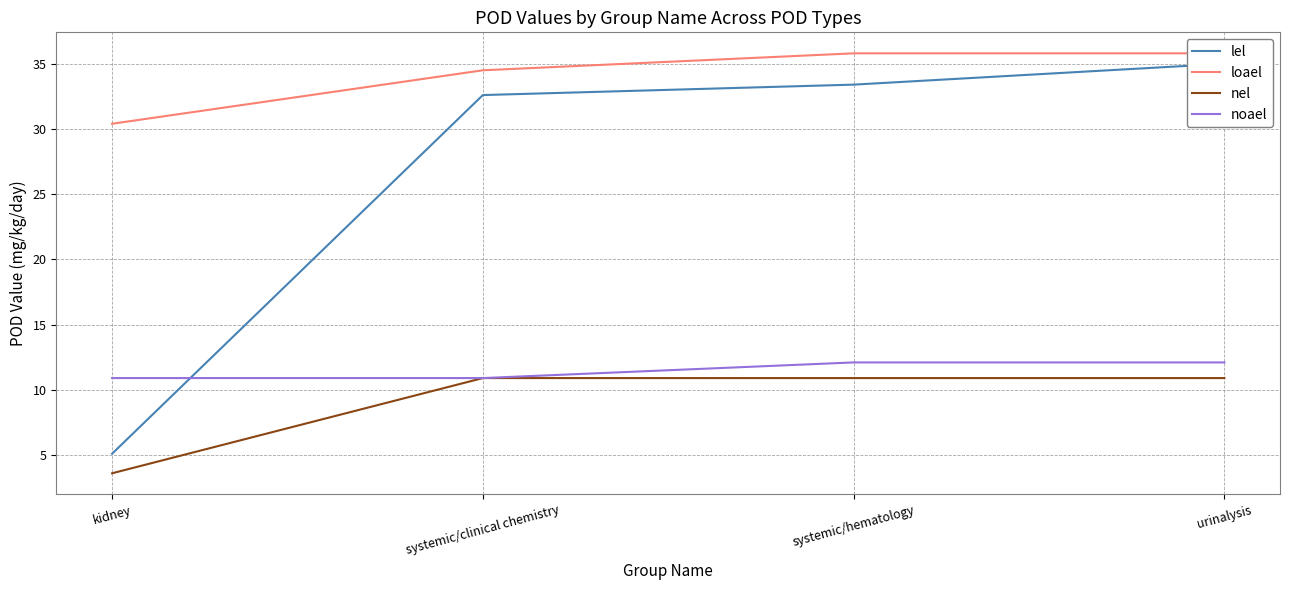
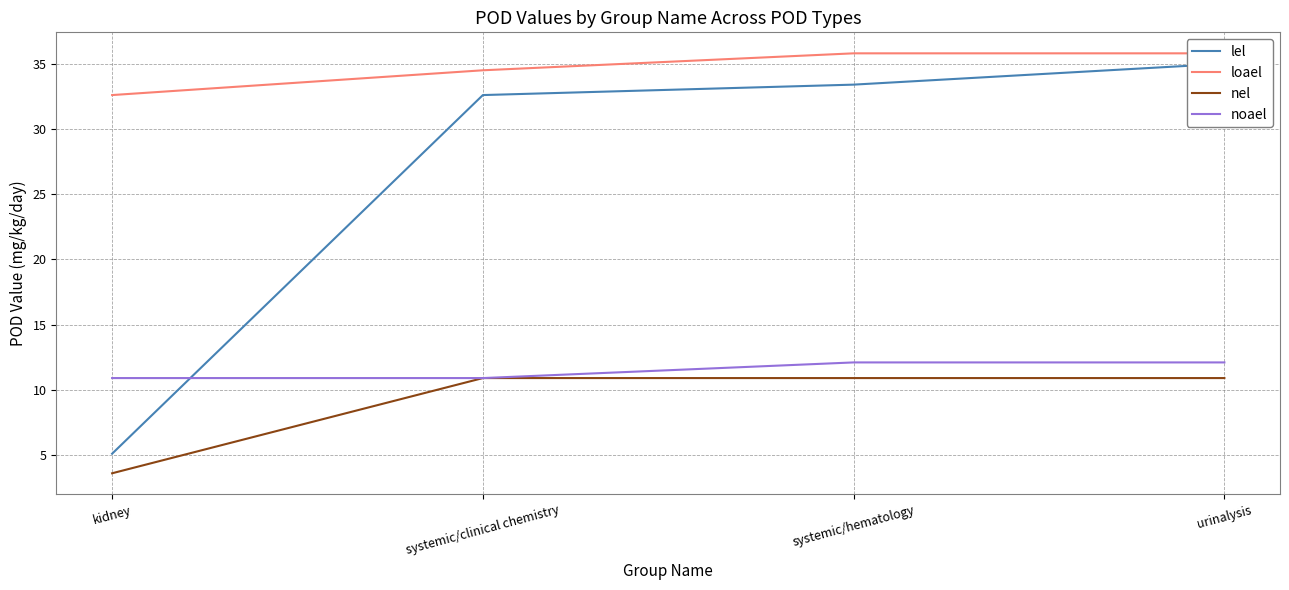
  {
    "lel": {
      "kidney": 5.1,
      "systemic/clinical chemistry": 32.6,
      "systemic/hematology": 33.4
    },
    "loael": {
-     "kidney": 30.4,
+     "kidney": 32.6,
      "systemic/clinical chemistry": 34.5,
      "systemic/hematology": 35.8
    },
    "nel": {
      "kidney": 3.6,
      "systemic/hematology": 10.9,
      "urinalysis": 10.9
    },
    "noael": {
      "kidney": 10.9,
      "systemic/hematology": 12.1,
      "urinalysis": 12.1
    }
  }
